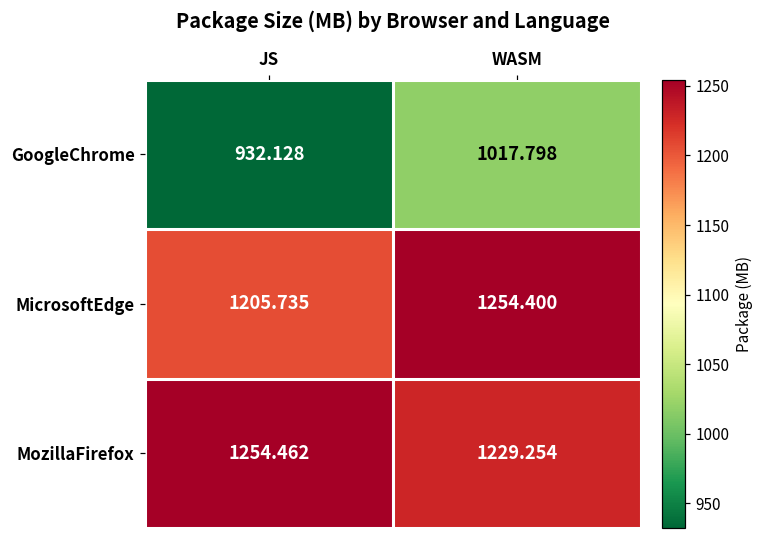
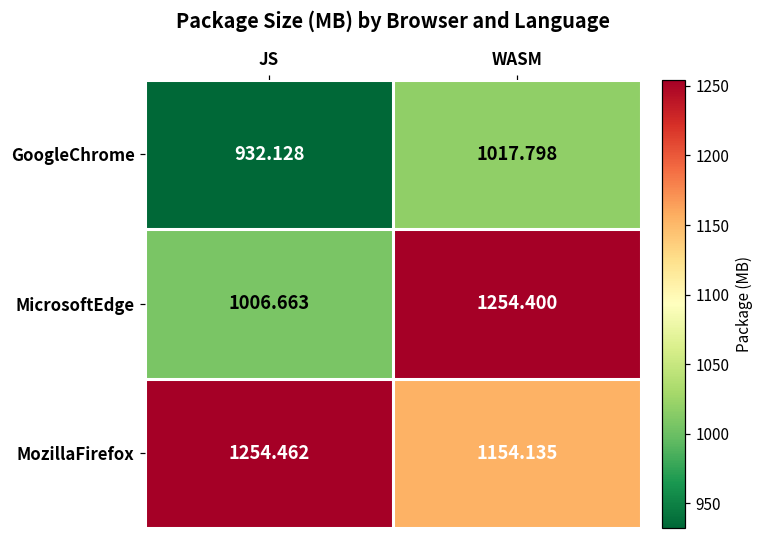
  {
    "GoogleChrome": {
      "JS": 932.128,
      "WASM": 1017.798
    },
    "MicrosoftEdge": {
-     "JS": 1205.735,
+     "JS": 1006.663,
      "WASM": 1254.400
    },
    "MozillaFirefox": {
      "JS": 1254.462,
-     "WASM": 1229.254
+     "WASM": 1154.135
    }
  }
